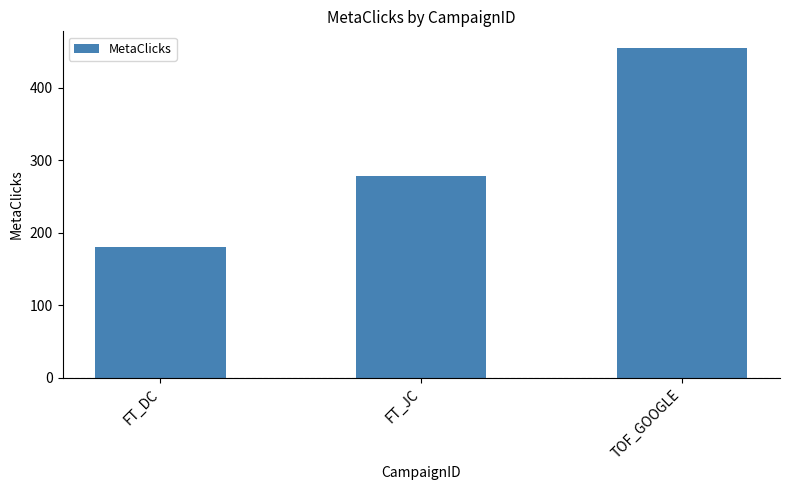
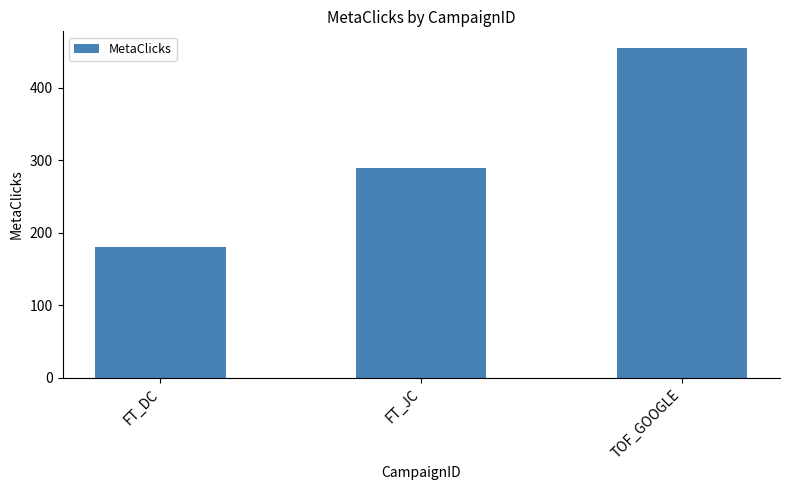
  {
    "FT_DC": 180,
-   "FT_JC": 280,
+   "FT_JC": 290,
    "TOF_GOOGLE": 460
  }
